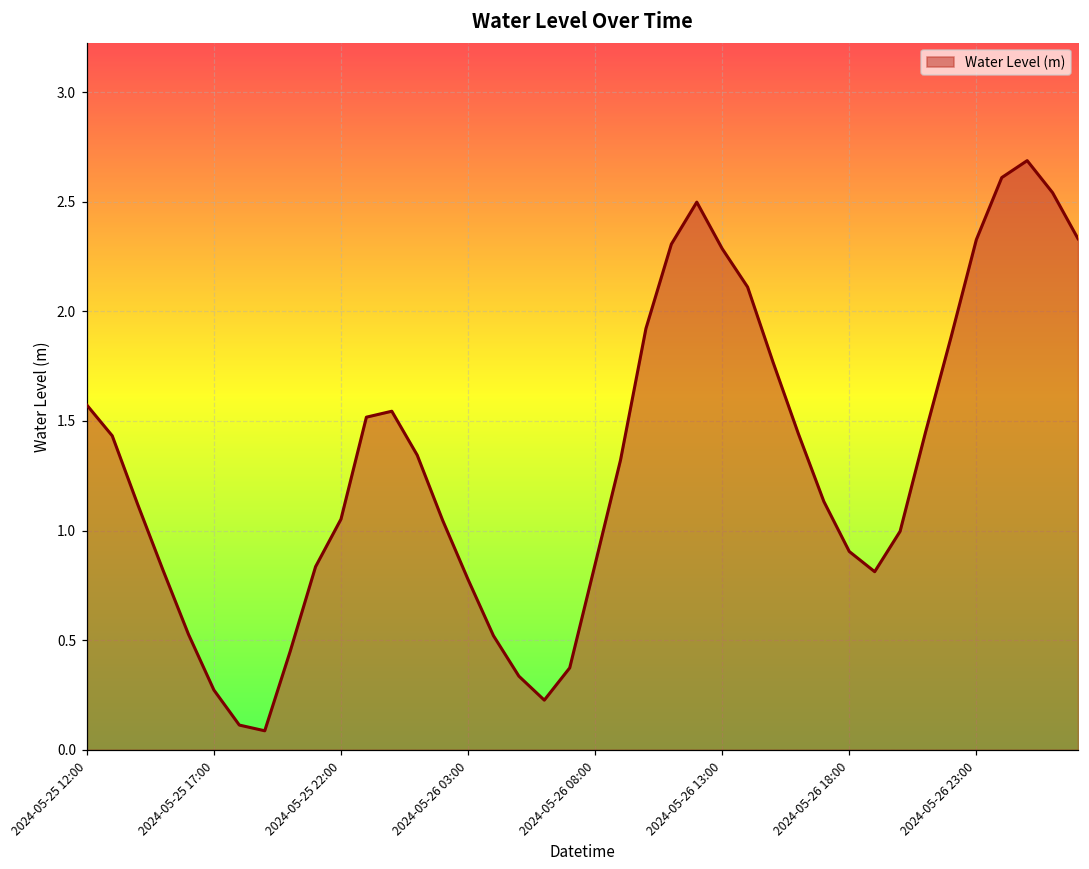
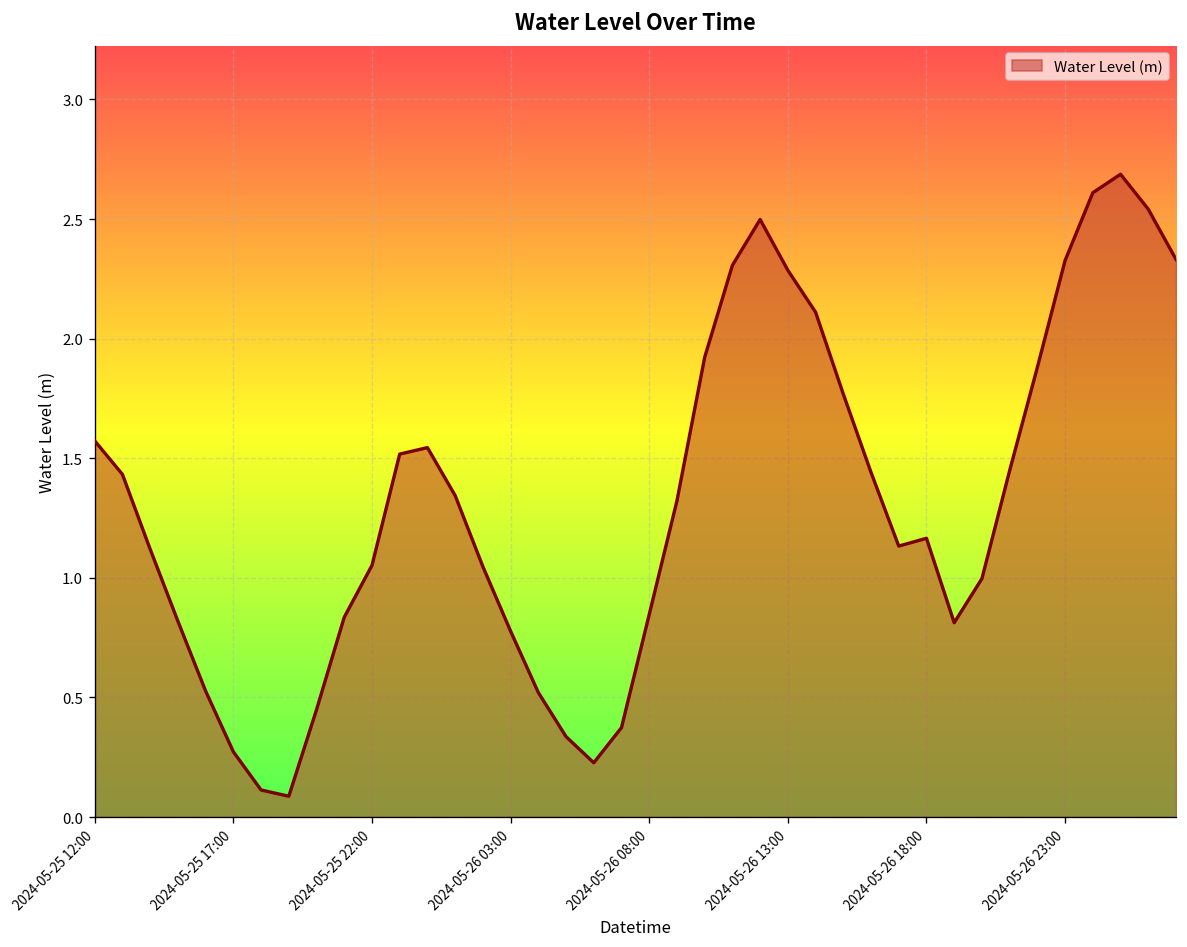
  {
    "2024-05-25 12:00": 1.57,
    "2024-05-25 17:00": 0.27,
    "2024-05-25 22:00": 1.05,
    "2024-05-26 03:00": 0.78,
    "2024-05-26 08:00": 0.85,
    "2024-05-26 13:00": 2.29,
-   "2024-05-26 18:00": 0.90,
+   "2024-05-26 18:00": 1.17,
    "2024-05-26 23:00": 2.33
  }
